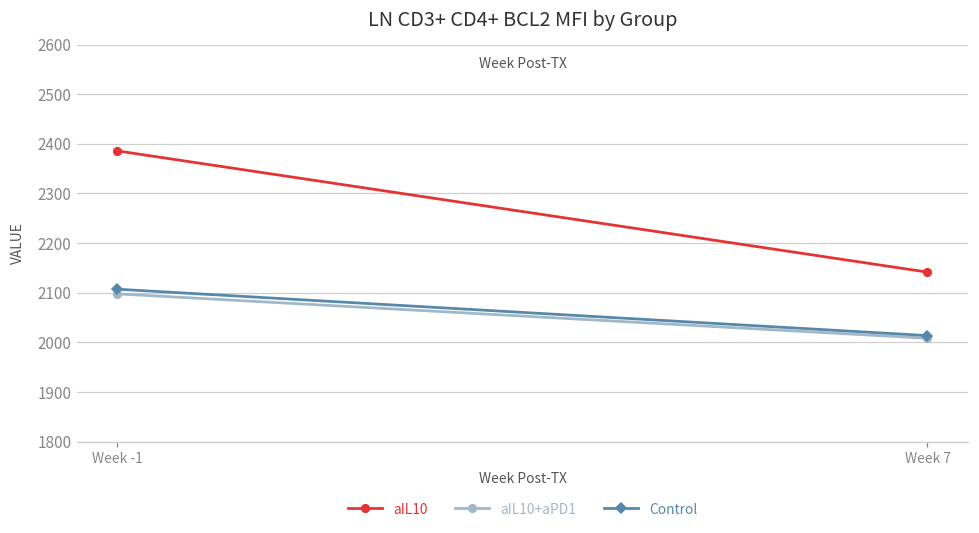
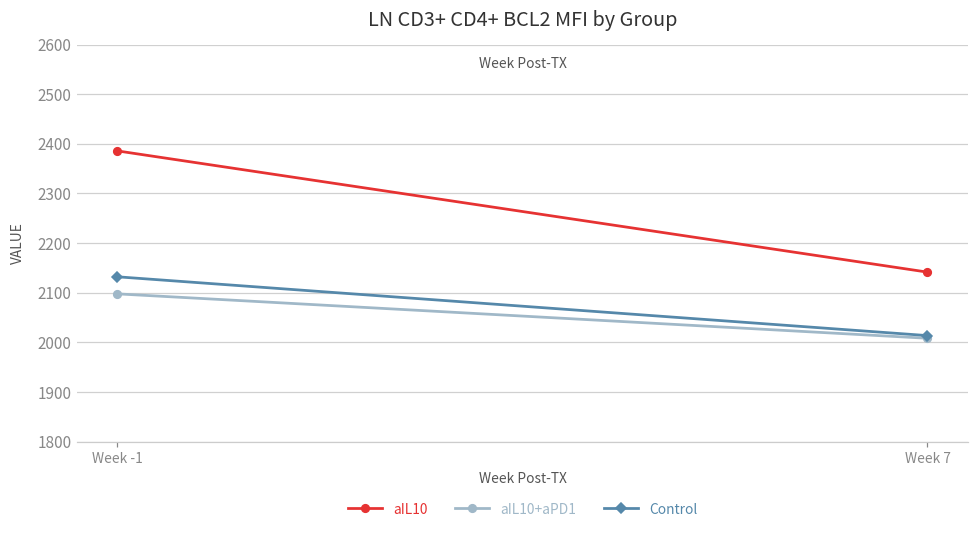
  {
    "aIL10": {
      "Week -1": 2390,
      "Week 7": 2140
    },
    "aIL10+aPD1": {
      "Week -1": 2100
    },
    "Control": {
-     "Week -1": 2110
+     "Week -1": 2130
    }
  }
